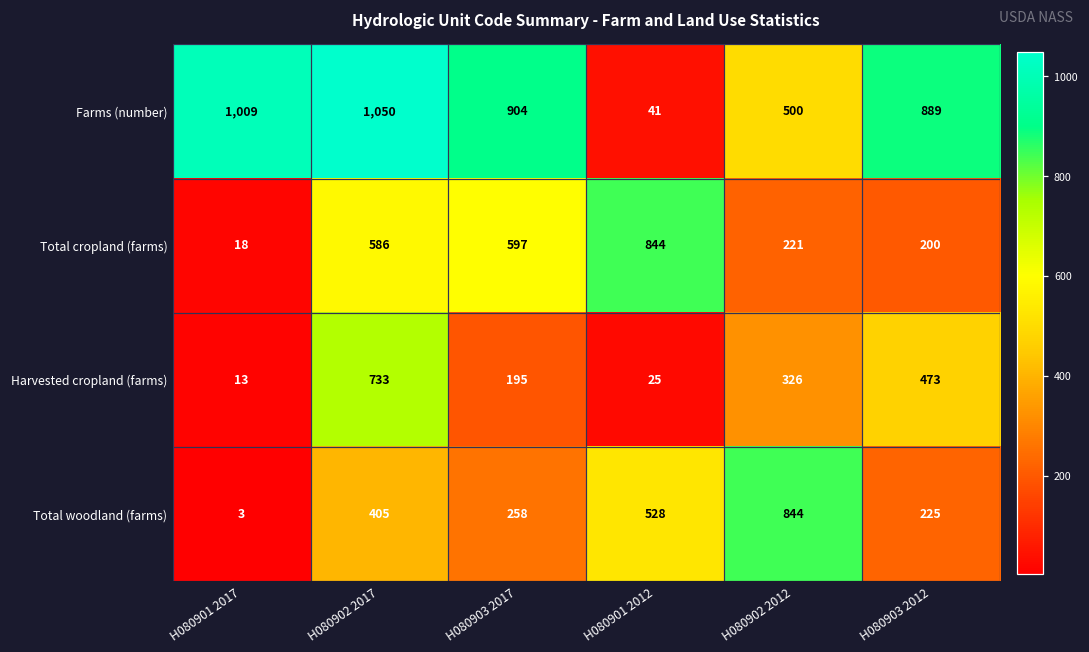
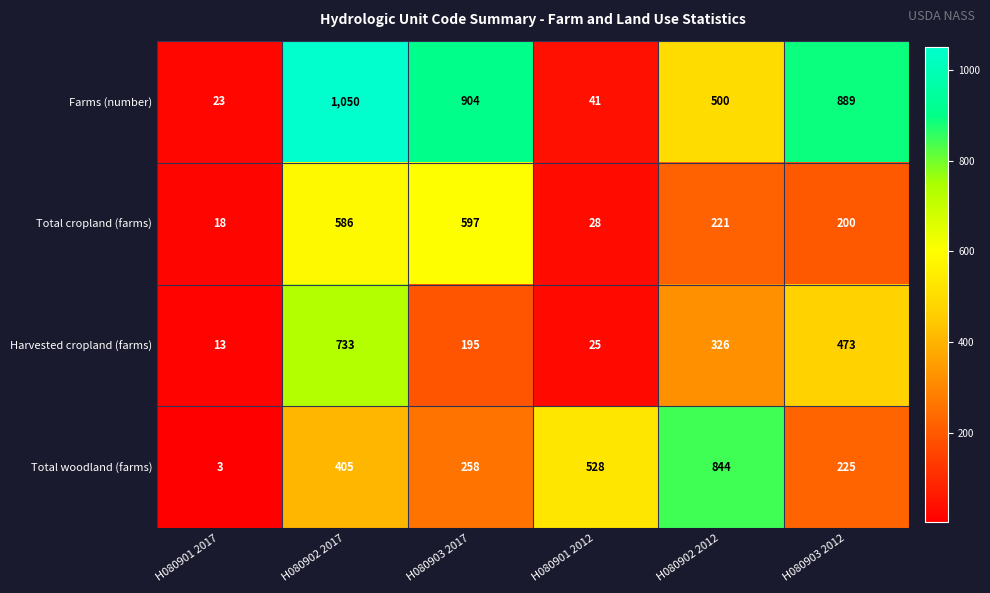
  {
    "Farms (number)": {
-     "H080901 2017": "1,009",
+     "H080901 2017": "23",
      "H080902 2017": "1,050",
      "H080903 2017": "904",
      "H080901 2012": "41",
      "H080902 2012": "500",
      "H080903 2012": "889"
    },
    "Total cropland (farms)": {
      "H080901 2017": "18",
      "H080902 2017": "586",
      "H080903 2017": "597",
-     "H080901 2012": "844",
+     "H080901 2012": "28",
      "H080902 2012": "221",
      "H080903 2012": "200"
    },
    "Harvested cropland (farms)": {
      "H080901 2017": "13",
      "H080902 2017": "733",
      "H080903 2017": "195",
      "H080901 2012": "25",
      "H080902 2012": "326",
      "H080903 2012": "473"
    },
    "Total woodland (farms)": {
      "H080901 2017": "3",
      "H080902 2017": "405",
      "H080903 2017": "258",
      "H080901 2012": "528",
      "H080902 2012": "844",
      "H080903 2012": "225"
    }
  }
